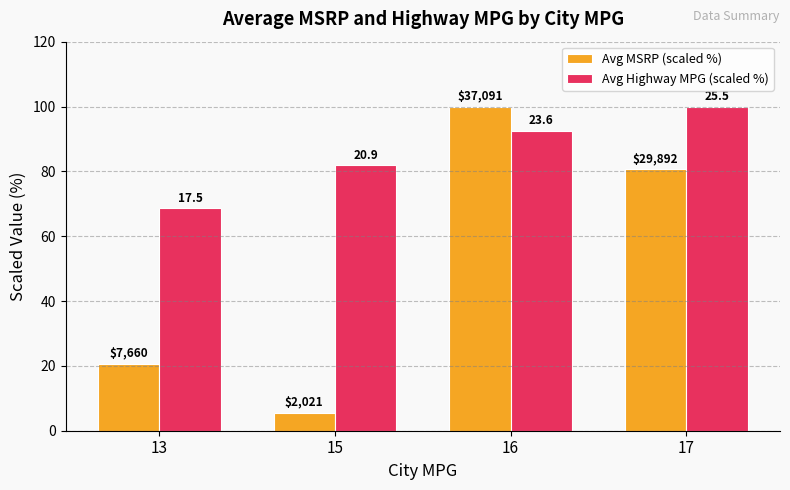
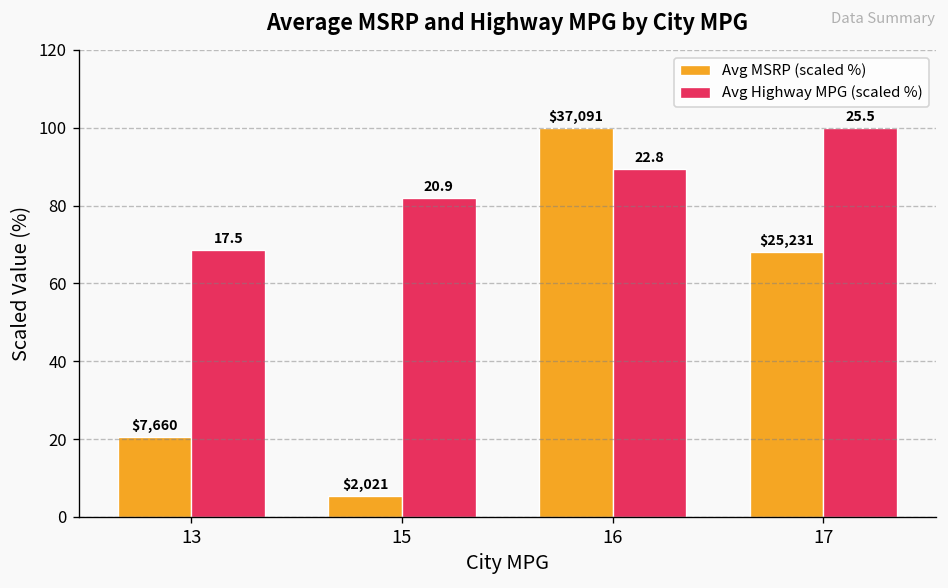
  {
    "Avg MSRP (scaled %)": {
-     "17": "$29,892"
+     "17": "$25,231"
    },
    "Avg Highway MPG (scaled %)": {
-     "16": "23.6"
+     "16": "22.8"
    }
  }
